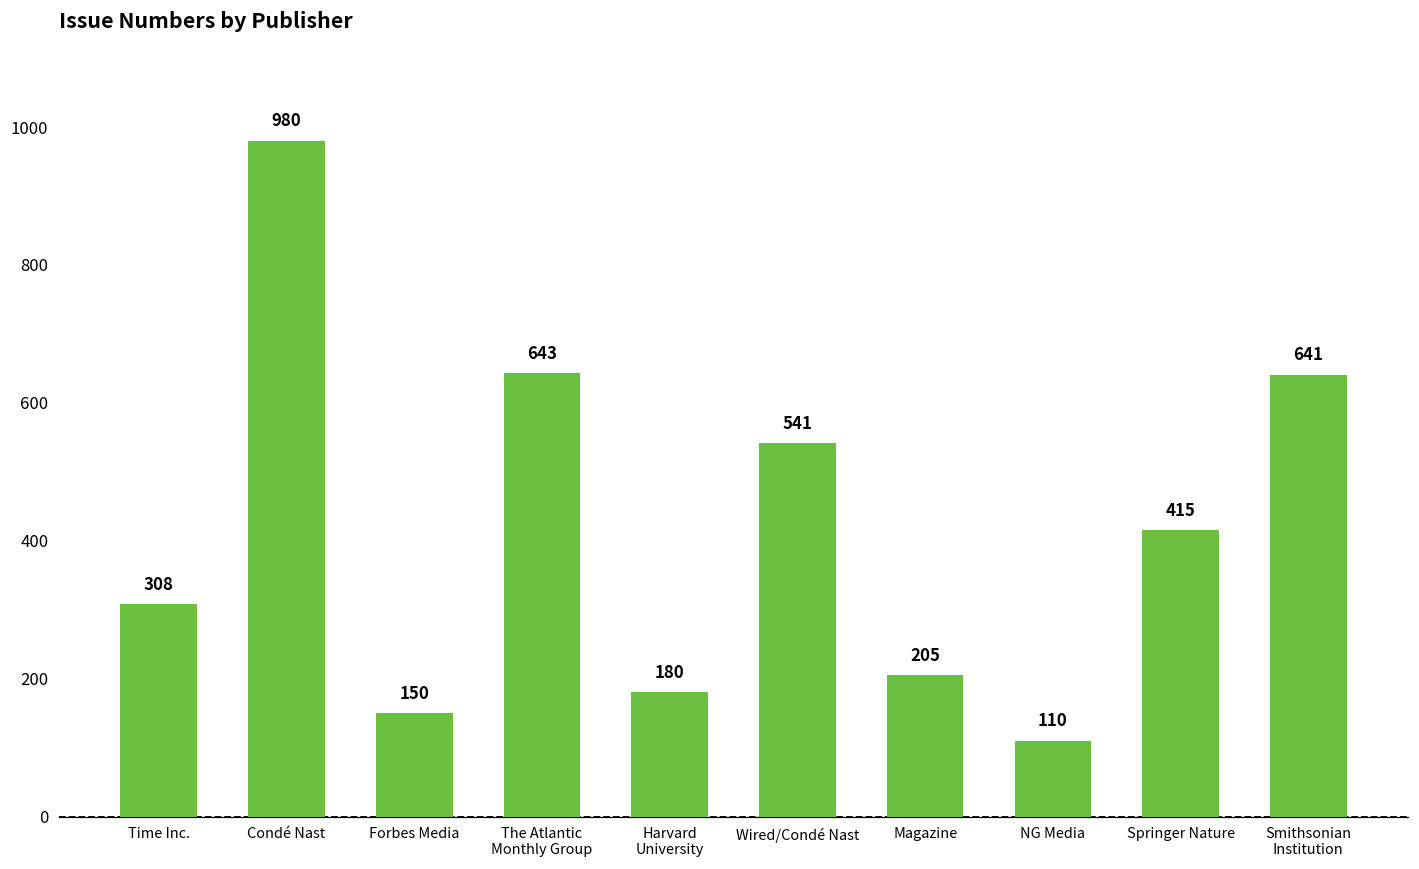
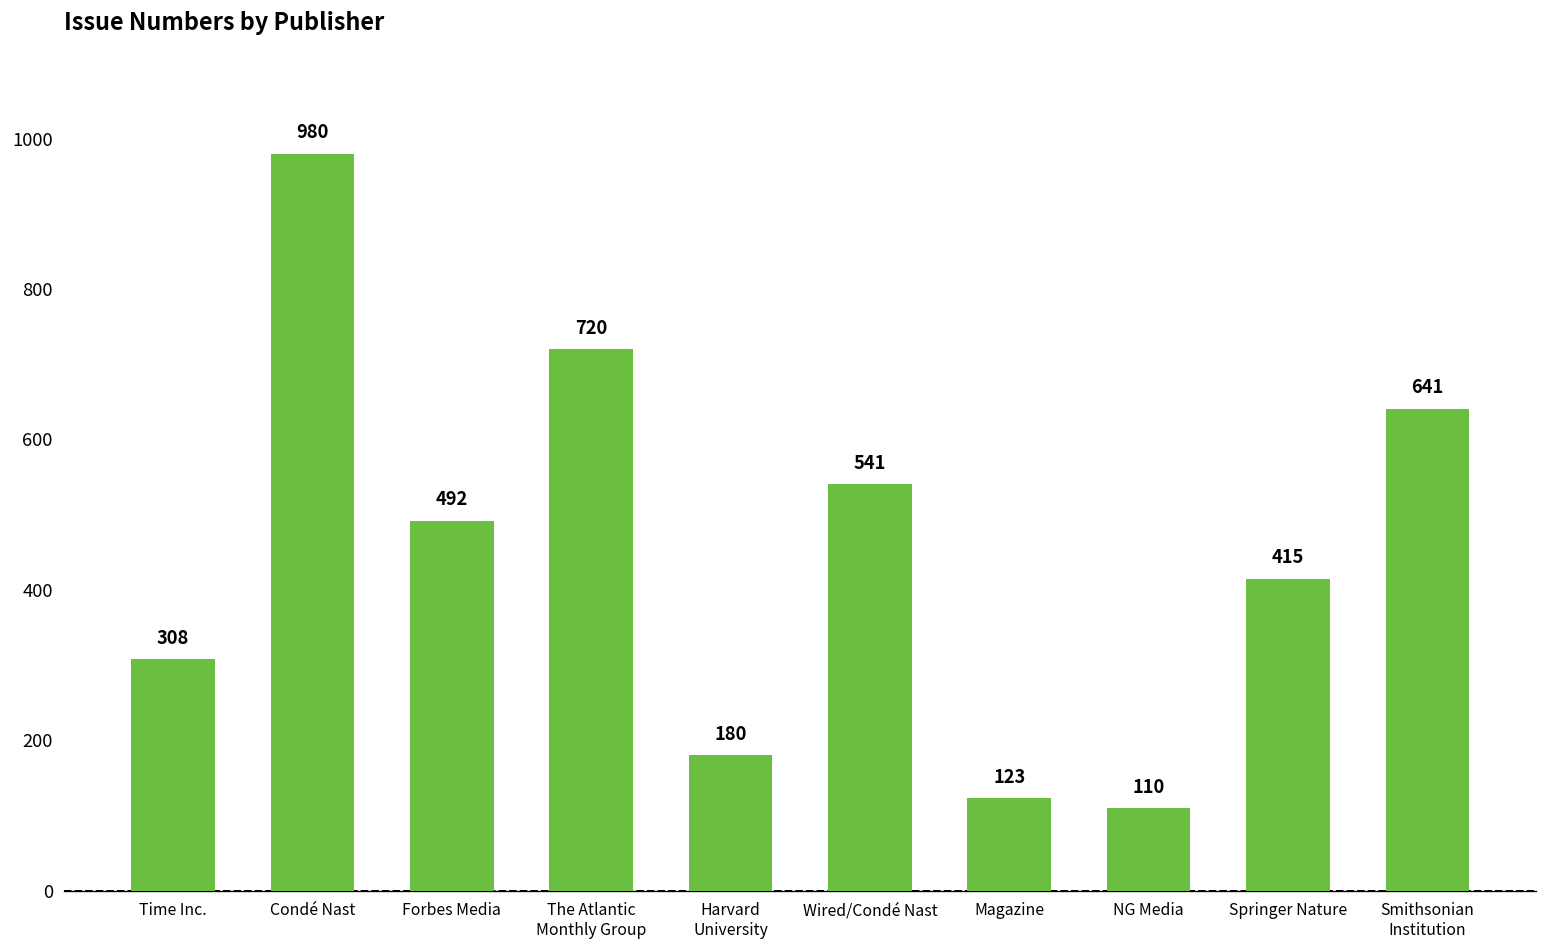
  {
    "Time Inc.": 308,
    "Condé Nast": 980,
-   "Forbes Media": 150,
-   "The Atlantic Monthly Group": 643,
+   "Forbes Media": 492,
+   "The Atlantic Monthly Group": 720,
    "Harvard University": 180,
    "Wired/Condé Nast": 541,
-   "Magazine": 205,
+   "Magazine": 123,
    "NG Media": 110,
    "Springer Nature": 415,
    "Smithsonian Institution": 641
  }
